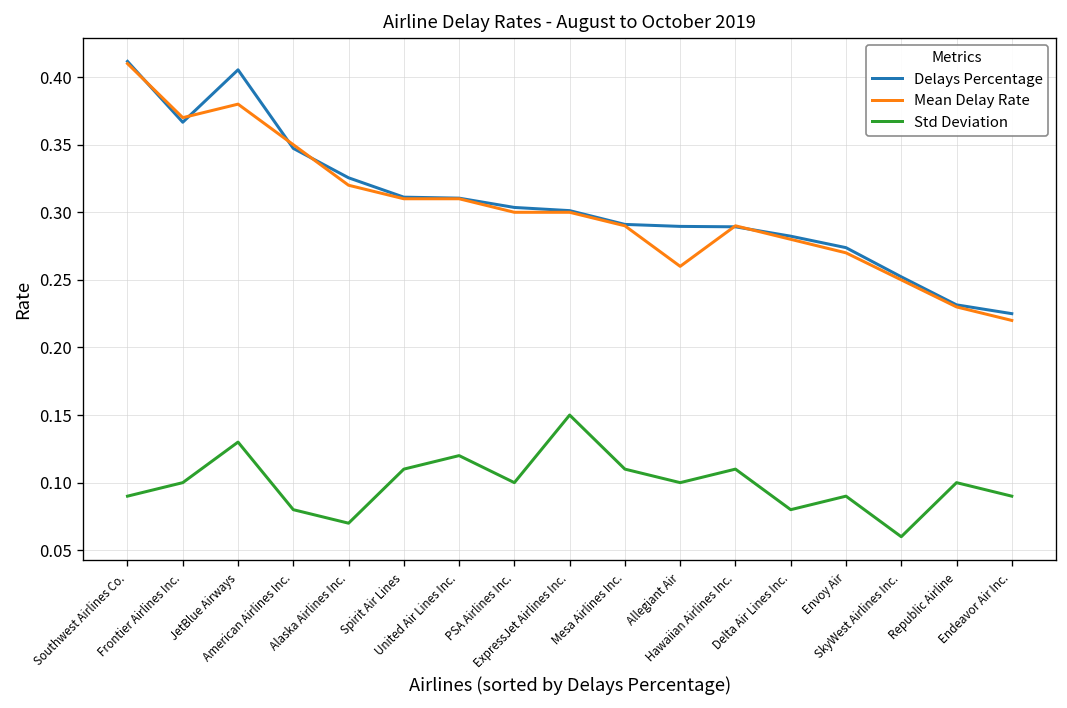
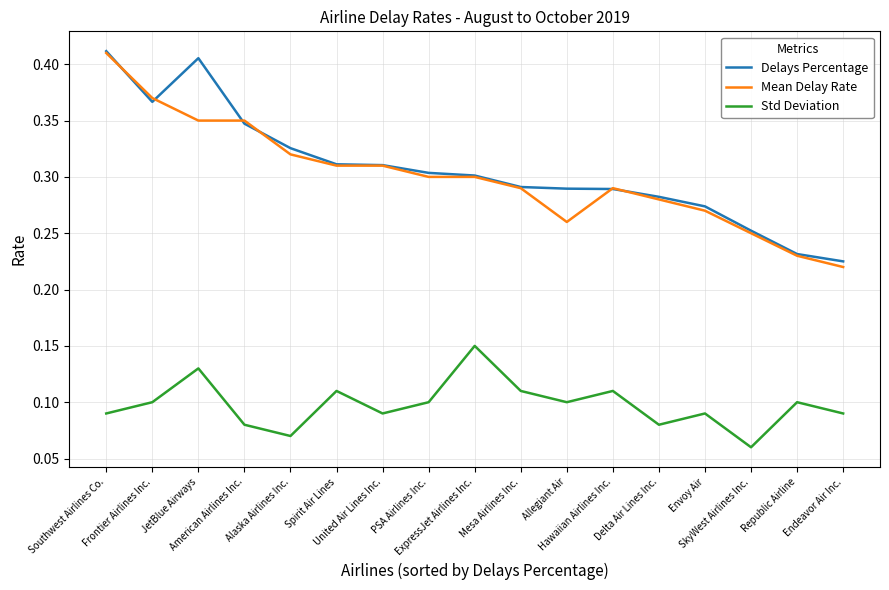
  {
    "Delays Percentage": {
      "Frontier Airlines Inc.": 0.367,
      "JetBlue Airways": 0.405,
      "American Airlines Inc.": 0.347,
      "Alaska Airlines Inc.": 0.326,
      "PSA Airlines Inc.": 0.304,
      "Allegiant Air": 0.29,
      "Delta Air Lines Inc.": 0.282,
      "Envoy Air": 0.274,
      "Endeavor Air Inc.": 0.225
    },
    "Mean Delay Rate": {
      "Frontier Airlines Inc.": 0.37,
-     "JetBlue Airways": 0.38,
+     "JetBlue Airways": 0.35,
      "American Airlines Inc.": 0.35,
      "Alaska Airlines Inc.": 0.32,
      "PSA Airlines Inc.": 0.30,
      "Allegiant Air": 0.26,
      "Delta Air Lines Inc.": 0.28,
      "Envoy Air": 0.27,
      "Endeavor Air Inc.": 0.22
    },
    "Std Deviation": {
      "Southwest Airlines Co.": 0.09,
      "Frontier Airlines Inc.": 0.10,
      "JetBlue Airways": 0.13,
      "American Airlines Inc.": 0.08,
      "Alaska Airlines Inc.": 0.07,
      "Spirit Air Lines": 0.11,
-     "United Air Lines Inc.": 0.12,
+     "United Air Lines Inc.": 0.09,
      "PSA Airlines Inc.": 0.10,
      "ExpressJet Airlines Inc.": 0.15,
      "Mesa Airlines Inc.": 0.11,
      "Allegiant Air": 0.10,
      "Hawaiian Airlines Inc.": 0.11,
      "Delta Air Lines Inc.": 0.08,
      "Envoy Air": 0.09,
      "SkyWest Airlines Inc.": 0.06,
      "Republic Airline": 0.10,
      "Endeavor Air Inc.": 0.09
    }
  }
